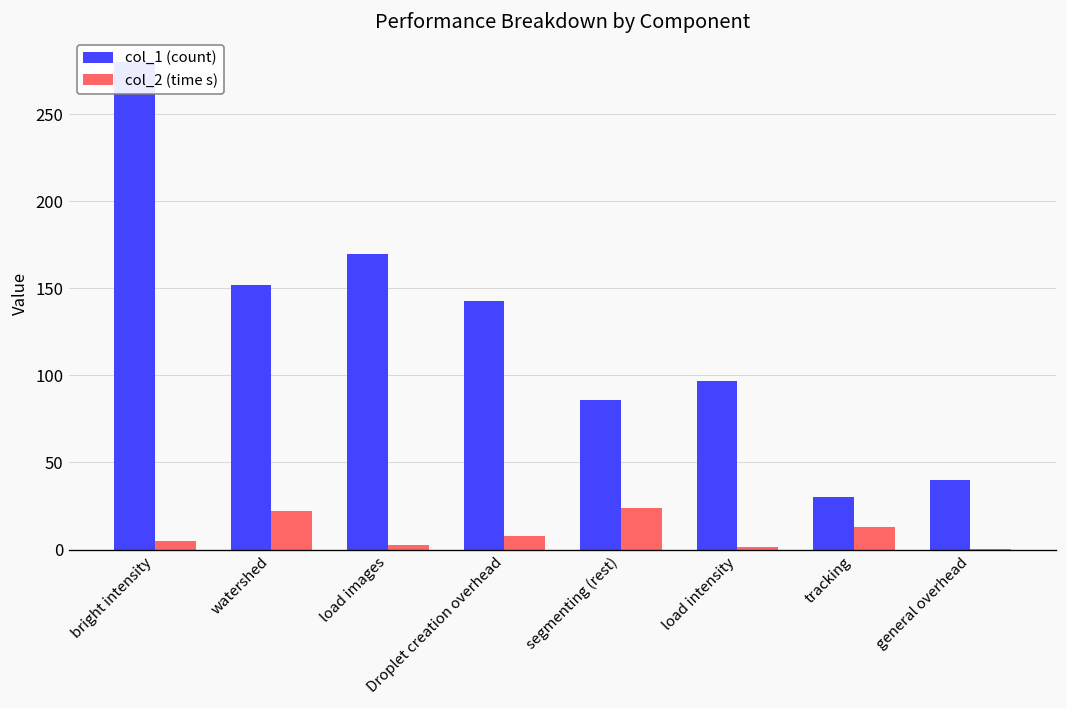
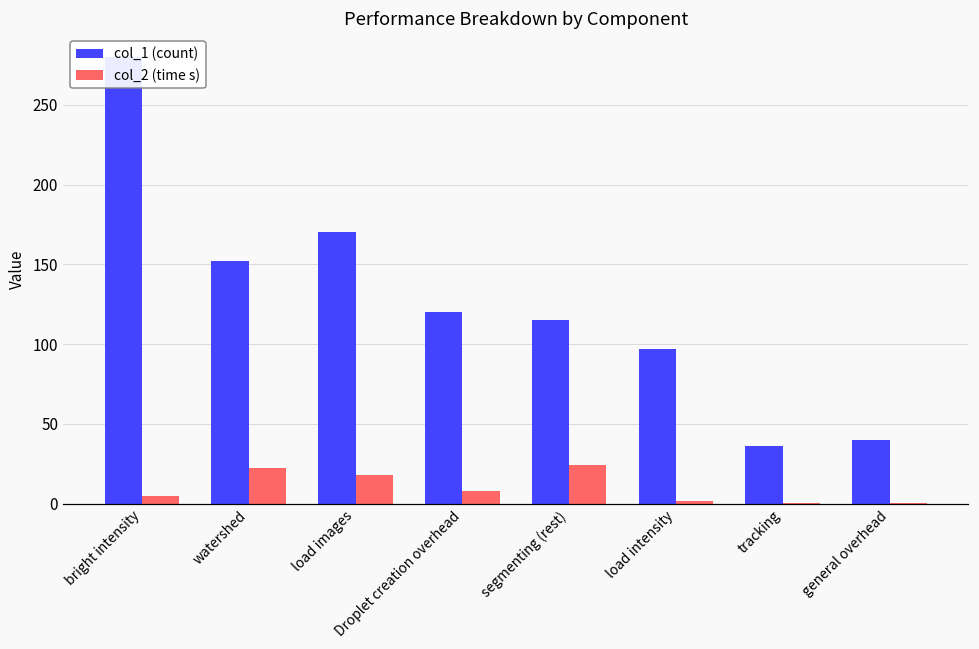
  {
    "col_1 (count)": {
      "watershed": 152,
      "load images": 170,
-     "Droplet creation overhead": 143,
-     "segmenting (rest)": 86,
+     "Droplet creation overhead": 120,
+     "segmenting (rest)": 115,
      "load intensity": 97,
-     "tracking": 30,
+     "tracking": 36,
      "general overhead": 40
    },
    "col_2 (time s)": {
      "bright intensity": 5,
      "watershed": 22,
-     "load images": 2,
+     "load images": 18,
      "Droplet creation overhead": 8,
      "segmenting (rest)": 24,
-     "tracking": 13
+     "tracking": 1
    }
  }
